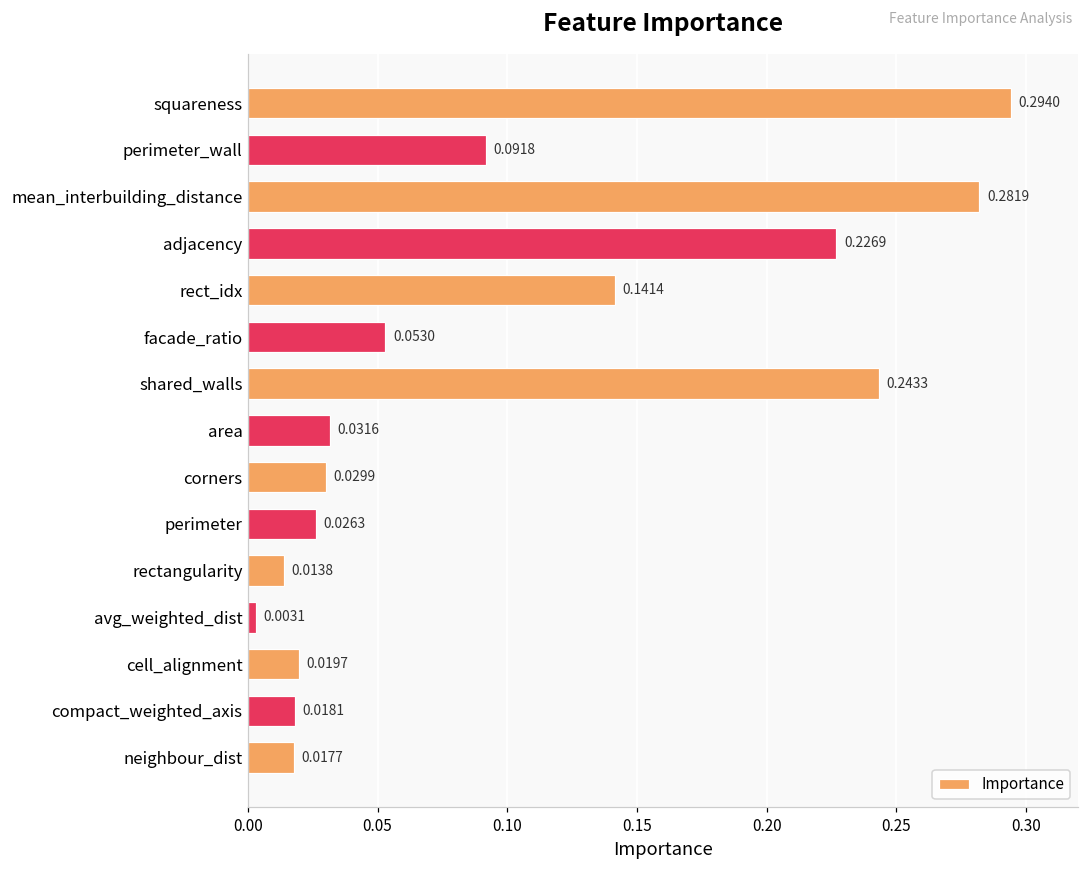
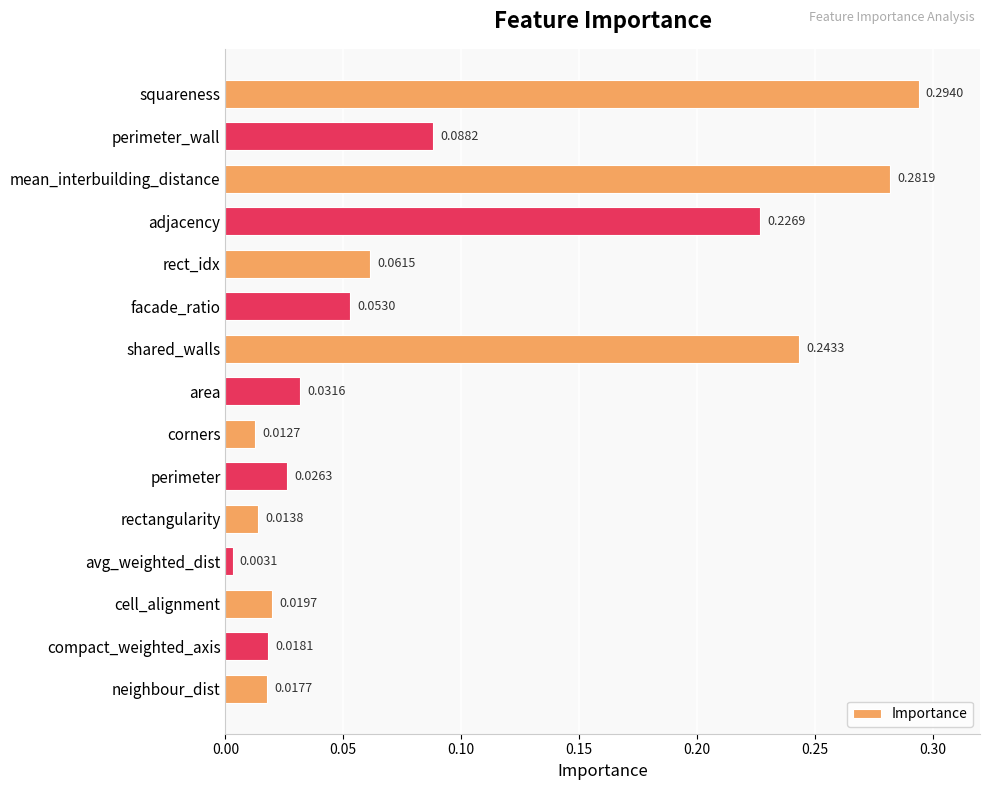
  {
    "squareness": 0.2940,
-   "perimeter_wall": 0.0918,
+   "perimeter_wall": 0.0882,
    "mean_interbuilding_distance": 0.2819,
    "adjacency": 0.2269,
-   "rect_idx": 0.1414,
+   "rect_idx": 0.0615,
    "facade_ratio": 0.0530,
    "shared_walls": 0.2433,
    "area": 0.0316,
-   "corners": 0.0299,
+   "corners": 0.0127,
    "perimeter": 0.0263,
    "rectangularity": 0.0138,
    "avg_weighted_dist": 0.0031,
    "cell_alignment": 0.0197,
    "compact_weighted_axis": 0.0181,
    "neighbour_dist": 0.0177
  }
